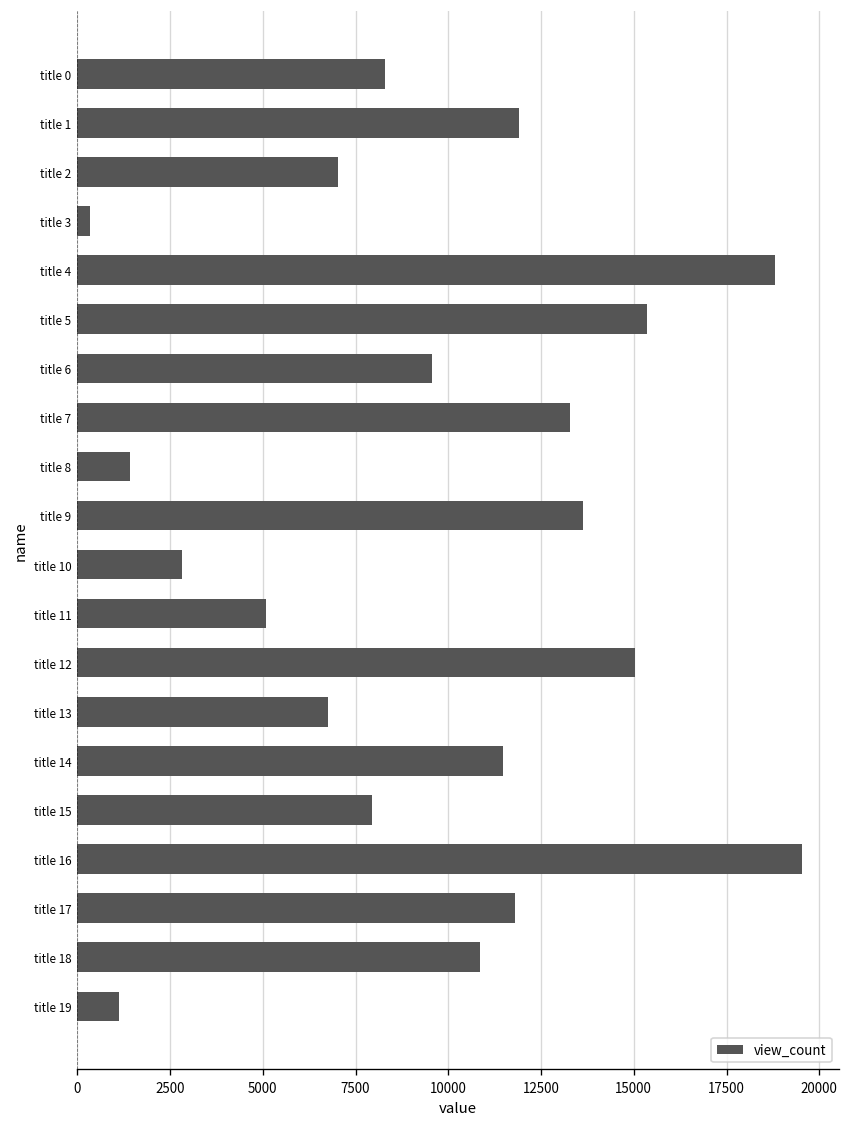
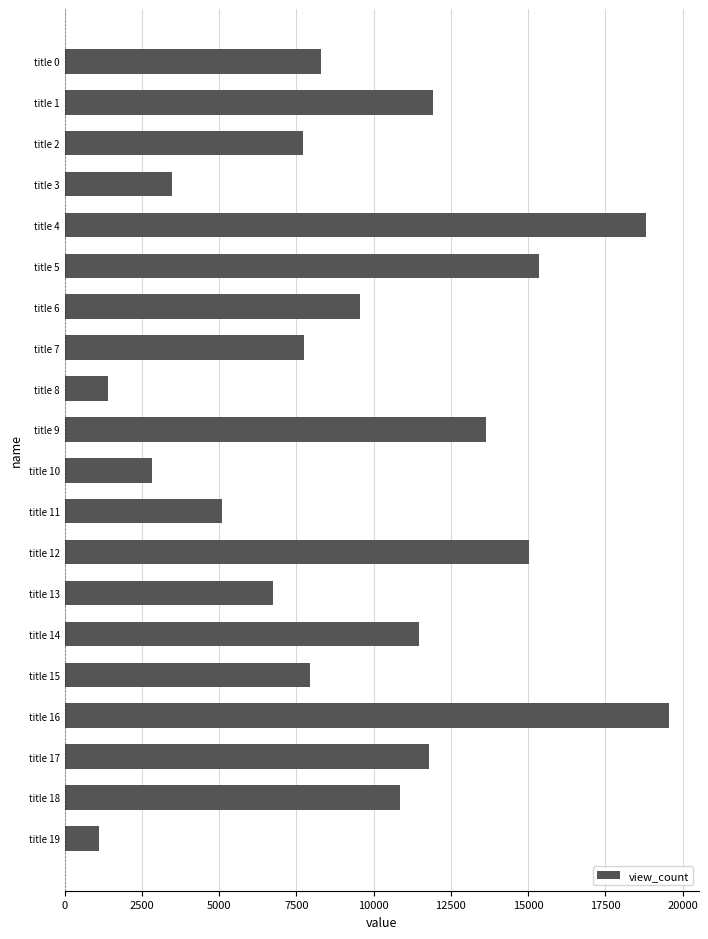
  {
    "title 0": 8300,
    "title 1": 11900,
-   "title 2": 7000,
-   "title 3": 300,
+   "title 2": 7700,
+   "title 3": 3500,
    "title 4": 18800,
    "title 5": 15400,
    "title 6": 9600,
-   "title 7": 13300,
+   "title 7": 7700,
    "title 8": 1400,
    "title 9": 13600,
    "title 10": 2800,
    "title 11": 5100,
    "title 12": 15000,
    "title 13": 6800,
    "title 14": 11500,
    "title 15": 7900,
    "title 16": 19500,
    "title 17": 11800,
    "title 18": 10800,
    "title 19": 1100
  }
